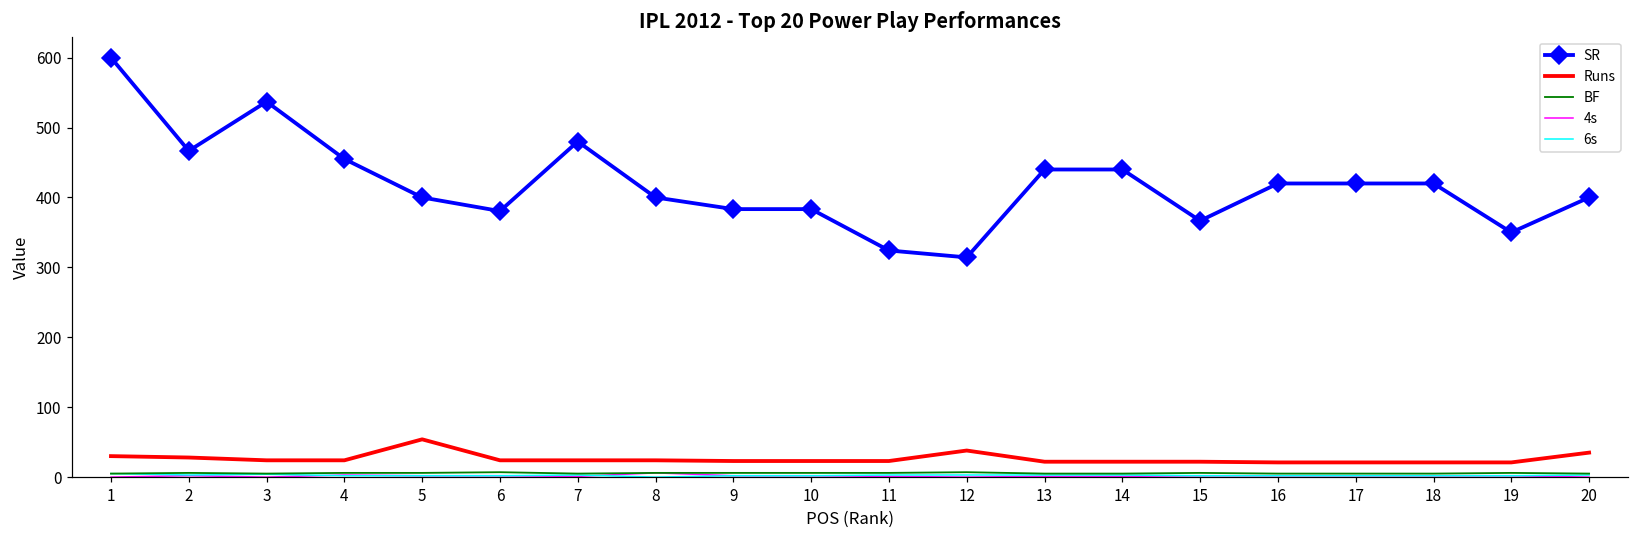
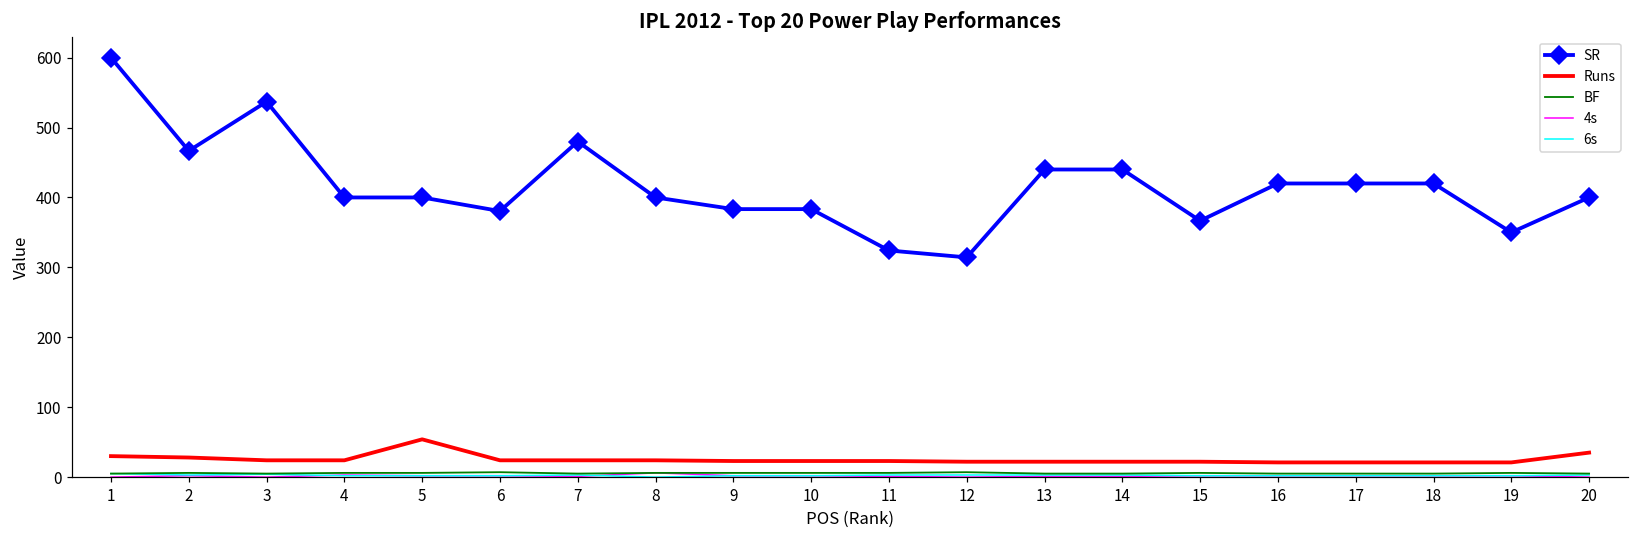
  {
    "SR": {
      "1": 600,
      "2": 470,
      "3": 540,
-     "4": 460,
+     "4": 400,
      "5": 400,
      "6": 380,
      "7": 480,
      "8": 400,
      "9": 380,
      "10": 380,
      "11": 320,
      "12": 310,
      "13": 440,
      "14": 440,
      "15": 370,
      "16": 420,
      "17": 420,
      "18": 420,
      "19": 350,
      "20": 400
    },
    "Runs": {
      "1": 30,
      "2": 30,
      "3": 20,
      "4": 20,
      "5": 50,
      "6": 20,
      "7": 20,
      "8": 20,
      "9": 20,
      "10": 20,
      "11": 20,
-     "12": 40,
+     "12": 20,
      "13": 20,
      "14": 20,
      "15": 20,
      "16": 20,
      "17": 20,
      "18": 20,
      "19": 20,
      "20": 40
    },
    "BF": {
      "5": 10,
      "6": 10,
      "9": 10,
      "10": 10,
      "15": 10,
      "19": 10
    },
    "4s": {
      "1": 0
    },
    "6s": {
      "8": 0
    }
  }
